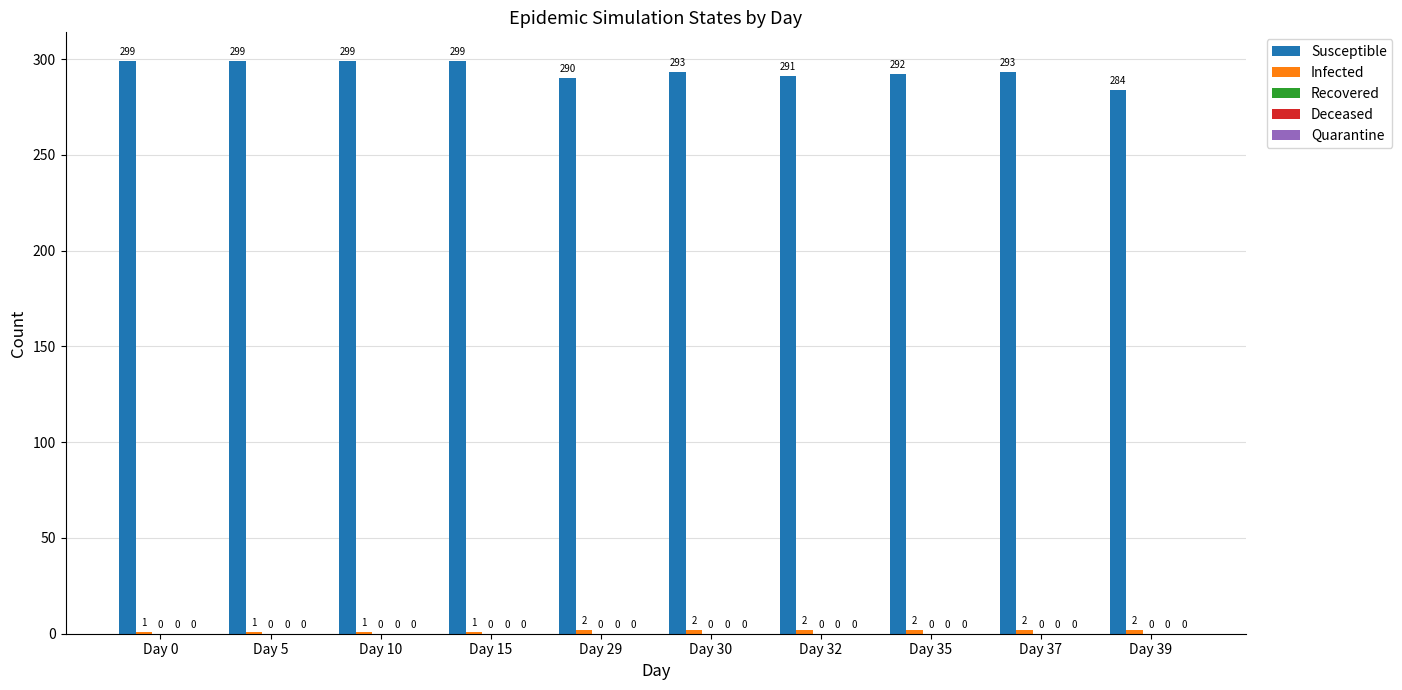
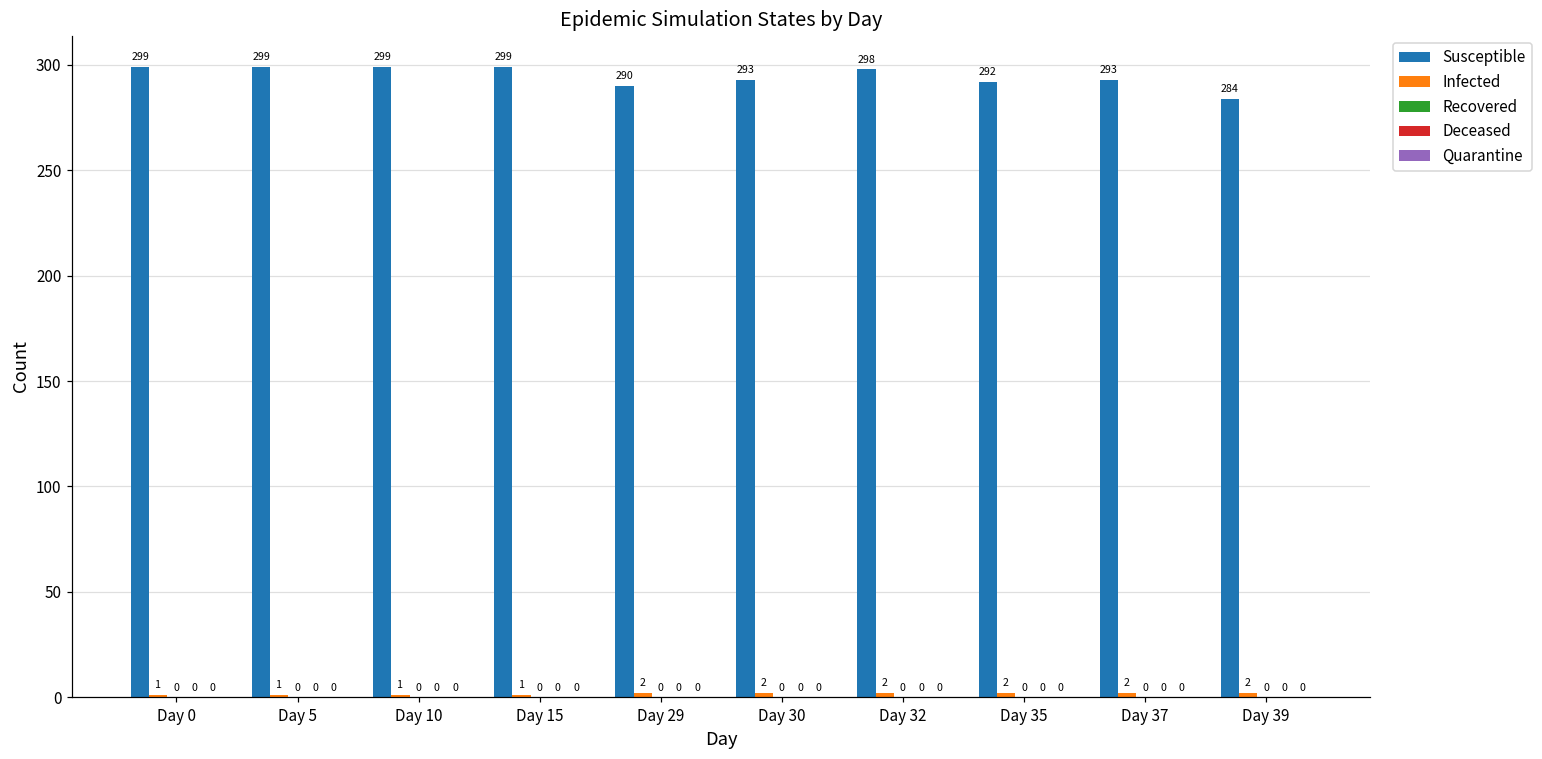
  {
    "Susceptible": {
      "Day 0": 299,
      "Day 5": 299,
      "Day 10": 299,
      "Day 15": 299,
      "Day 29": 290,
      "Day 30": 293,
-     "Day 32": 291,
+     "Day 32": 298,
      "Day 35": 292,
      "Day 37": 293,
      "Day 39": 284
    },
    "Infected": {
      "Day 0": 1,
      "Day 5": 1,
      "Day 10": 1,
      "Day 15": 1,
      "Day 29": 2,
      "Day 30": 2,
      "Day 32": 2,
      "Day 35": 2,
      "Day 37": 2,
      "Day 39": 2
    },
    "Recovered": {
      "Day 0": 0,
      "Day 5": 0,
      "Day 10": 0,
      "Day 15": 0,
      "Day 29": 0,
      "Day 30": 0,
      "Day 32": 0,
      "Day 35": 0,
      "Day 37": 0,
      "Day 39": 0
    },
    "Deceased": {
      "Day 0": 0,
      "Day 5": 0,
      "Day 10": 0,
      "Day 15": 0,
      "Day 29": 0,
      "Day 30": 0,
      "Day 32": 0,
      "Day 35": 0,
      "Day 37": 0,
      "Day 39": 0
    },
    "Quarantine": {
      "Day 0": 0,
      "Day 5": 0,
      "Day 10": 0,
      "Day 15": 0,
      "Day 29": 0,
      "Day 30": 0,
      "Day 32": 0,
      "Day 35": 0,
      "Day 37": 0,
      "Day 39": 0
    }
  }
